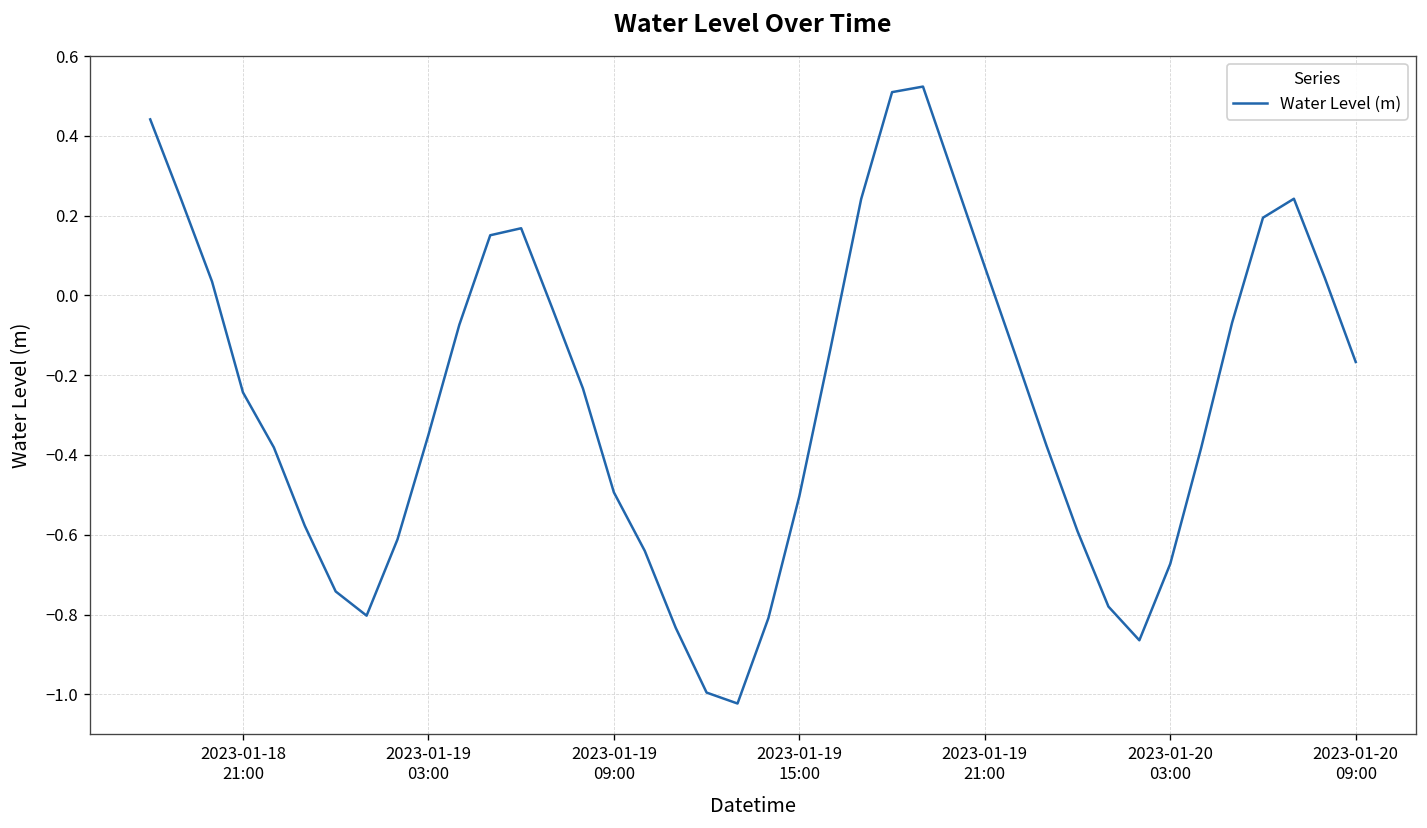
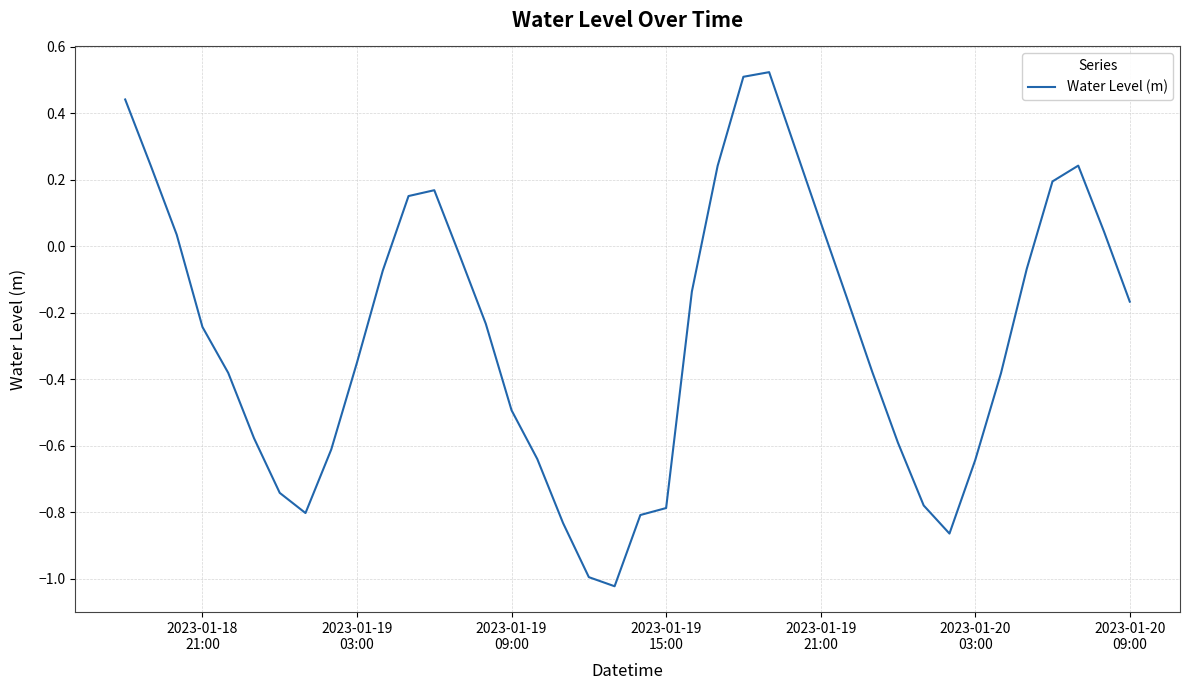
  {
    "2023-01-18 21:00": -0.24,
    "2023-01-19 03:00": -0.35,
    "2023-01-19 09:00": -0.49,
-   "2023-01-19 15:00": -0.50,
+   "2023-01-19 15:00": -0.79,
    "2023-01-19 21:00": 0.07,
-   "2023-01-20 03:00": -0.67,
+   "2023-01-20 03:00": -0.64,
    "2023-01-20 09:00": -0.17
  }
